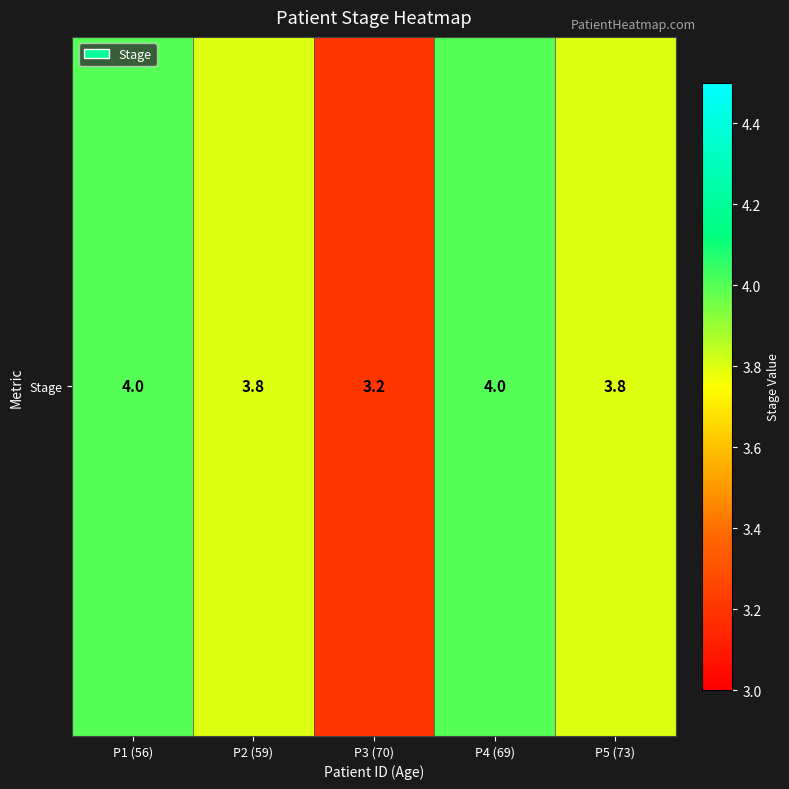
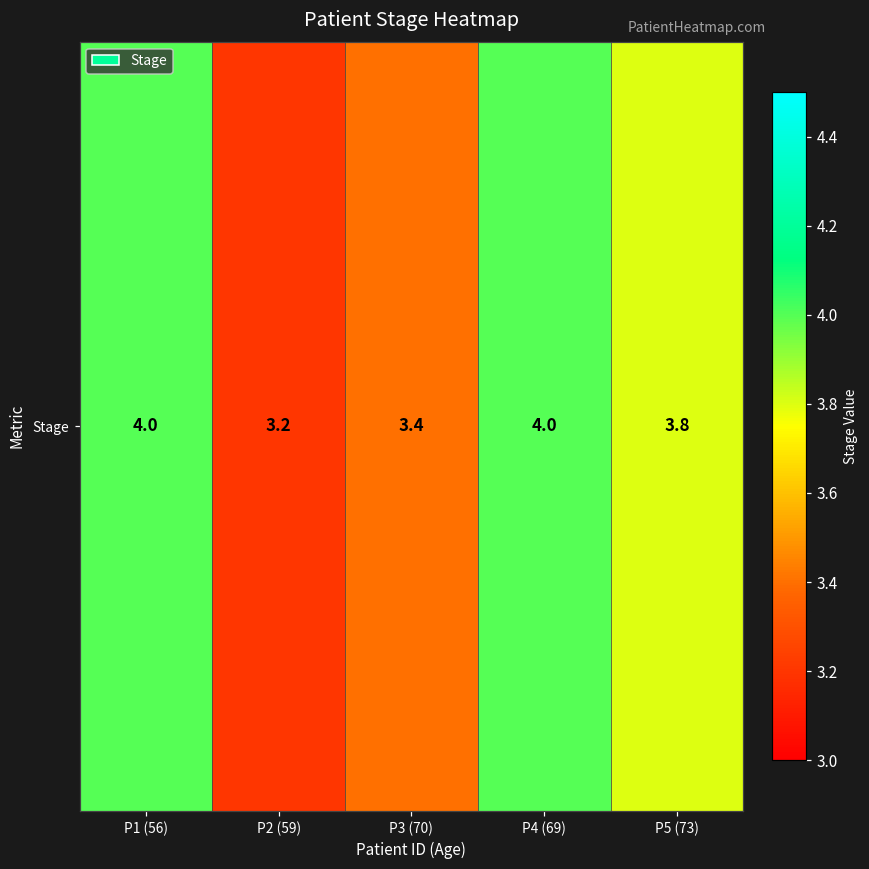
  {
    "Stage": {
      "P1 (56)": 4.0,
-     "P2 (59)": 3.8,
-     "P3 (70)": 3.2,
+     "P2 (59)": 3.2,
+     "P3 (70)": 3.4,
      "P4 (69)": 4.0,
      "P5 (73)": 3.8
    }
  }
